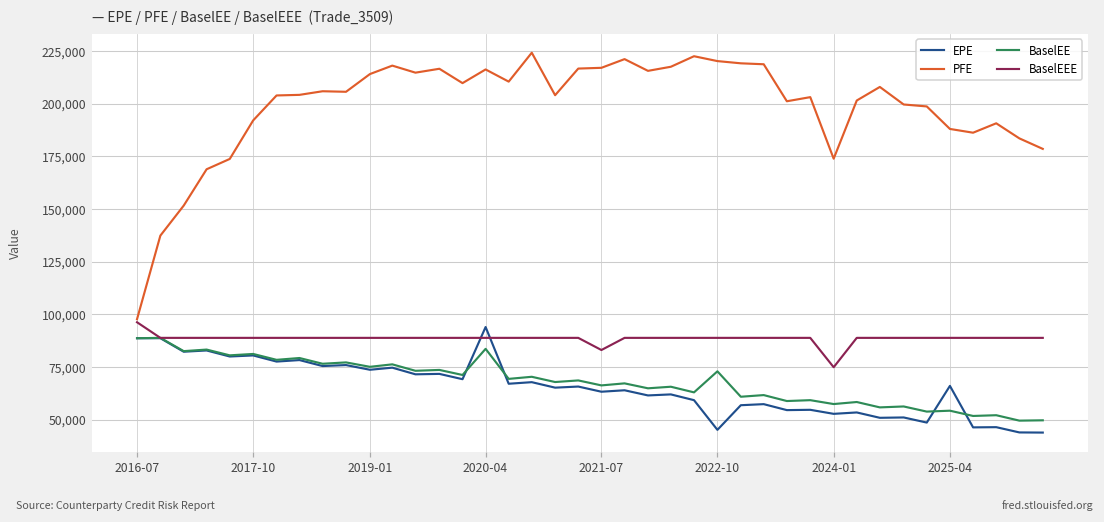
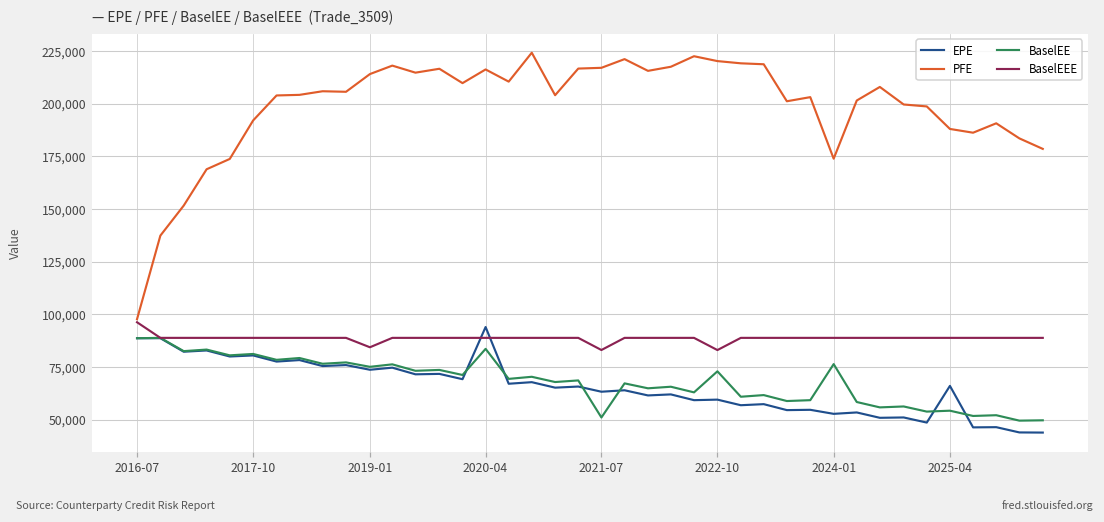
  {
    "EPE": {
      "2019-01": "74,000",
      "2020-04": "94,000",
      "2021-07": "63,000",
-     "2022-10": "45,000",
+     "2022-10": "59,000",
      "2024-01": "53,000",
      "2025-04": "66,000"
    },
    "PFE": {
      "2016-07": "98,000",
      "2017-10": "192,000",
      "2019-01": "214,000",
      "2020-04": "216,000",
      "2021-07": "217,000",
      "2022-10": "220,000",
      "2024-01": "174,000",
      "2025-04": "188,000"
    },
    "BaselEE": {
      "2019-01": "75,000",
      "2020-04": "84,000",
-     "2021-07": "66,000",
+     "2021-07": "51,000",
      "2022-10": "73,000",
-     "2024-01": "57,000",
+     "2024-01": "76,000",
      "2025-04": "54,000"
    },
    "BaselEEE": {
      "2016-07": "96,000",
      "2017-10": "89,000",
-     "2019-01": "89,000",
+     "2019-01": "84,000",
      "2020-04": "89,000",
      "2021-07": "83,000",
-     "2022-10": "89,000",
-     "2024-01": "75,000",
+     "2022-10": "83,000",
+     "2024-01": "89,000",
      "2025-04": "89,000"
    }
  }
